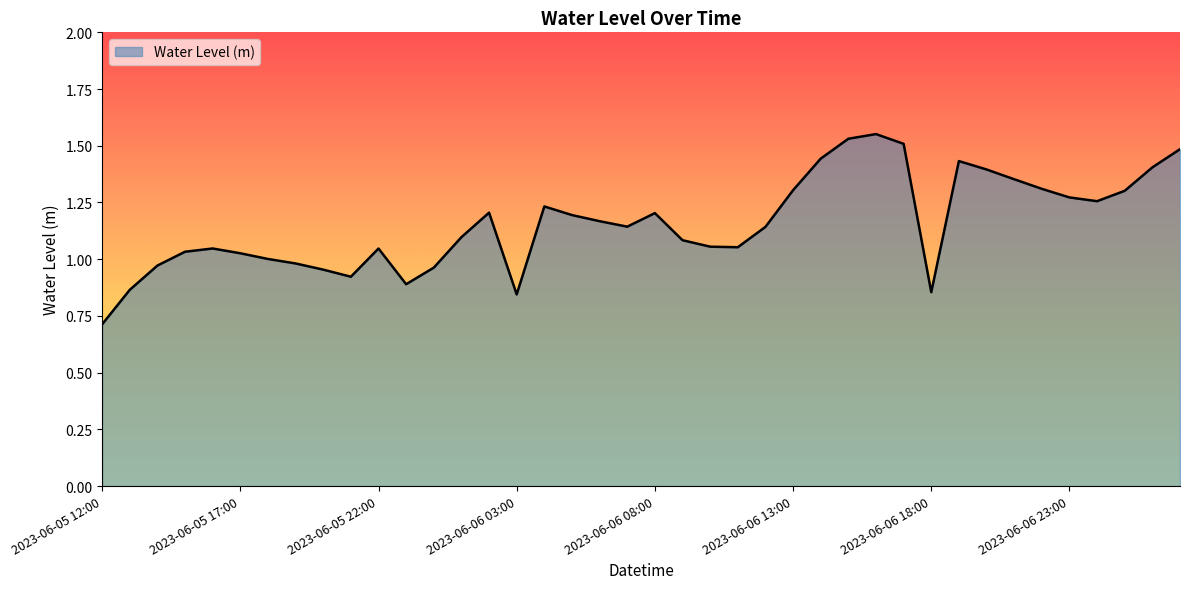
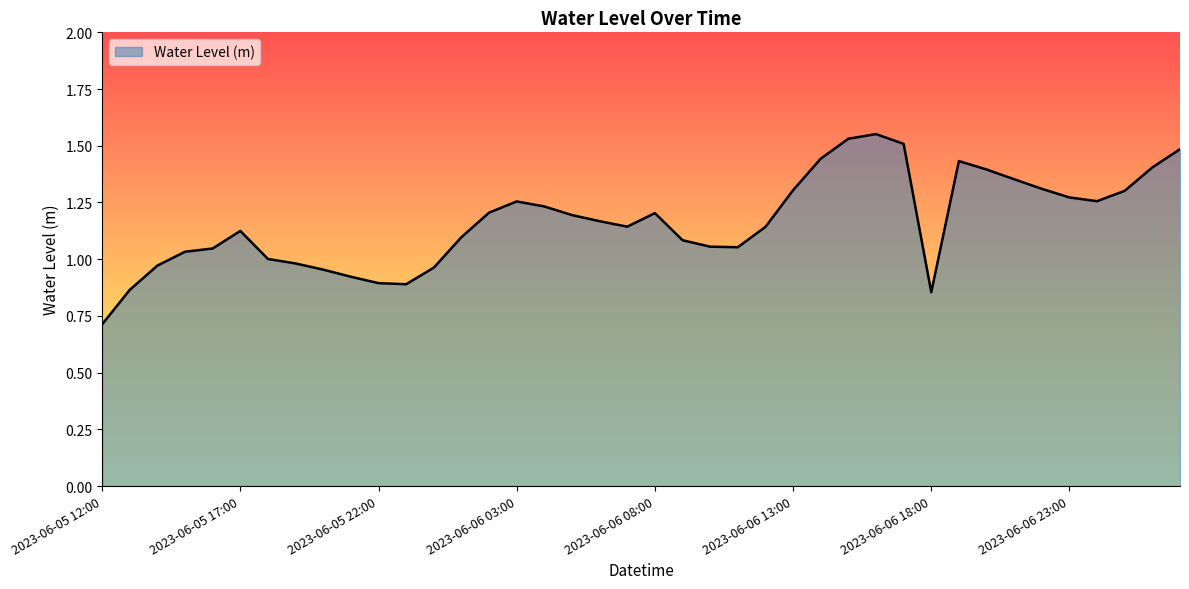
  {
    "2023-06-05 12:00": 0.71,
-   "2023-06-05 17:00": 1.03,
-   "2023-06-05 22:00": 1.05,
-   "2023-06-06 03:00": 0.84,
+   "2023-06-05 17:00": 1.12,
+   "2023-06-05 22:00": 0.89,
+   "2023-06-06 03:00": 1.25,
    "2023-06-06 08:00": 1.20,
    "2023-06-06 13:00": 1.30,
    "2023-06-06 18:00": 0.85,
    "2023-06-06 23:00": 1.27
  }
